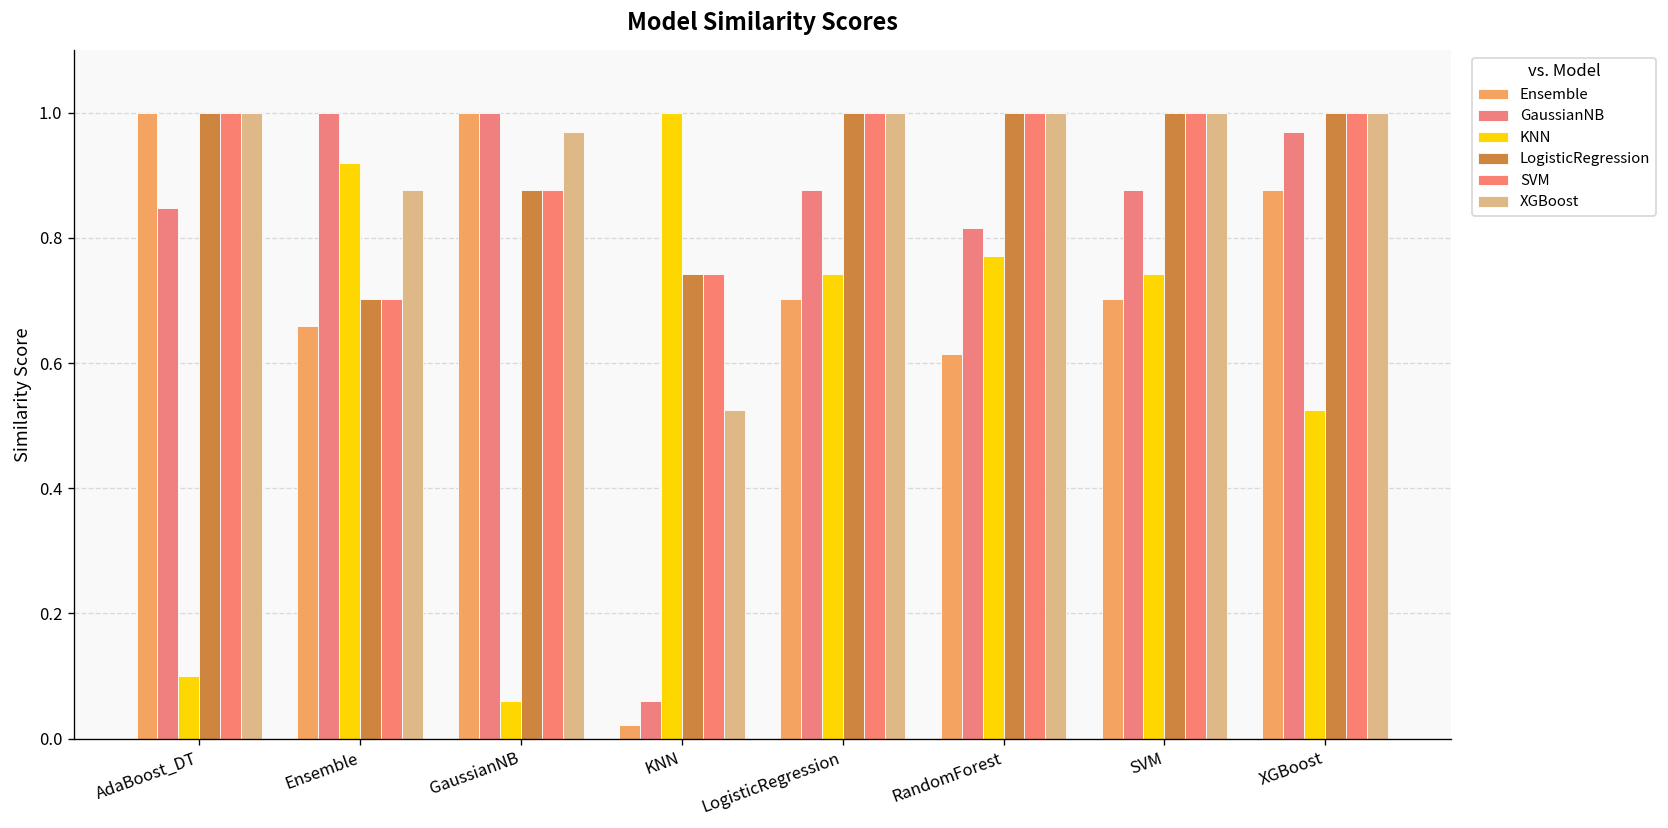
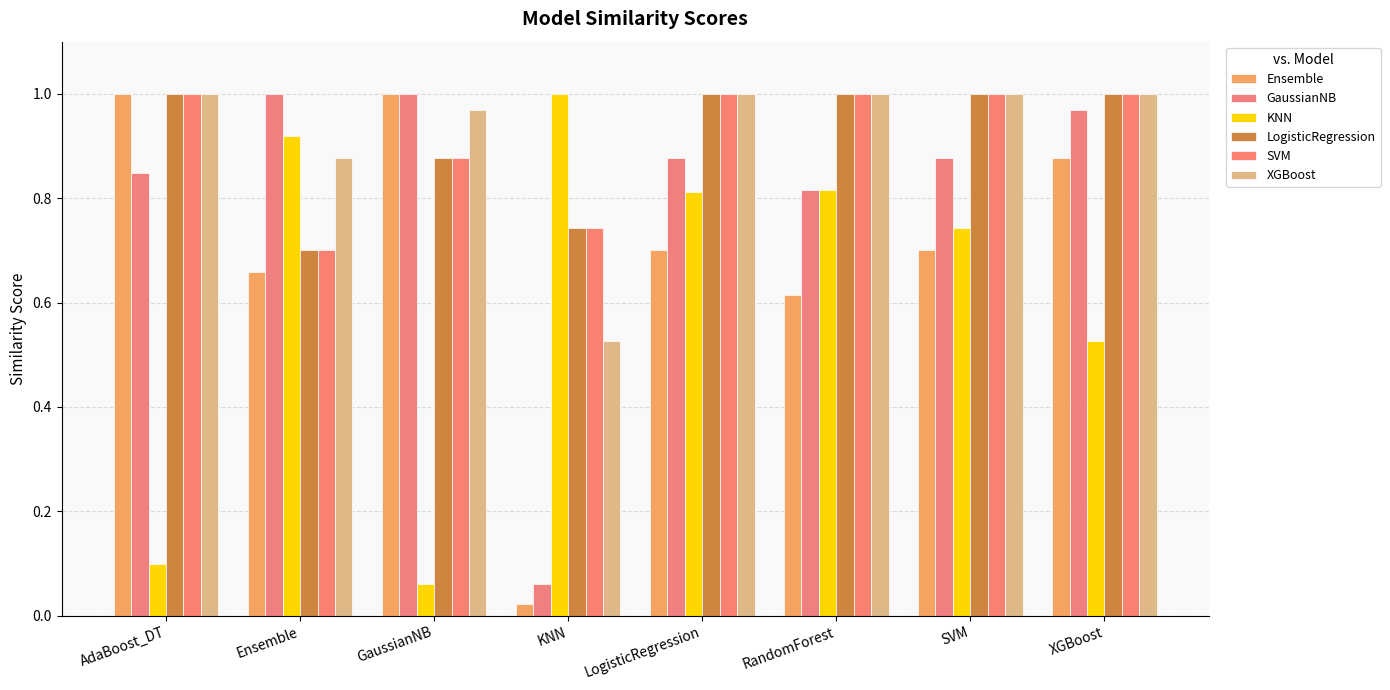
  {
    "KNN": {
      "AdaBoost_DT": 0.10,
      "Ensemble": 0.92,
      "GaussianNB": 0.06,
      "KNN": 1.00,
-     "LogisticRegression": 0.74,
-     "RandomForest": 0.77,
+     "LogisticRegression": 0.81,
+     "RandomForest": 0.82,
      "SVM": 0.74,
      "XGBoost": 0.53
    }
  }
